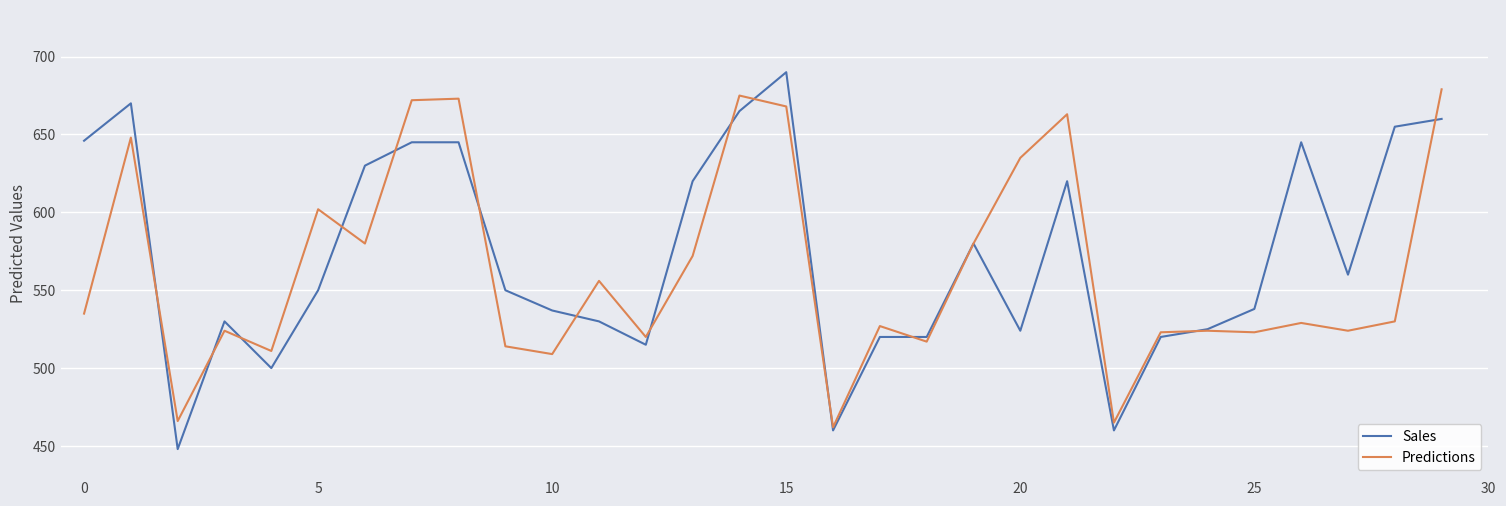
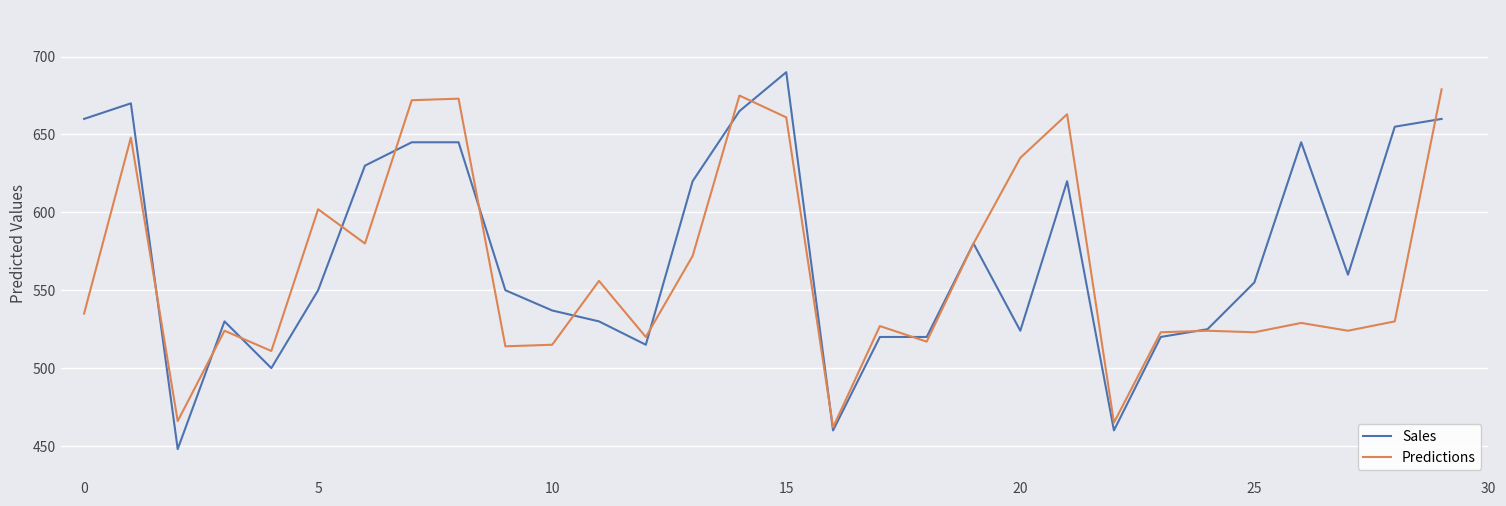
  {
    "Sales": {
-     "0": 646,
+     "0": 660,
      "5": 550,
      "10": 537,
      "15": 690,
      "20": 524,
-     "25": 538
+     "25": 555
    },
    "Predictions": {
      "0": 535,
      "5": 602,
-     "10": 509,
-     "15": 668,
+     "10": 515,
+     "15": 661,
      "20": 635,
      "25": 523
    }
  }
